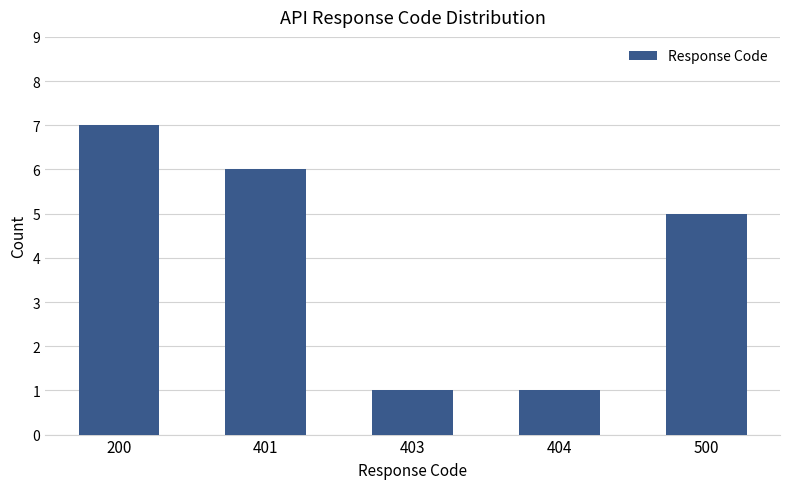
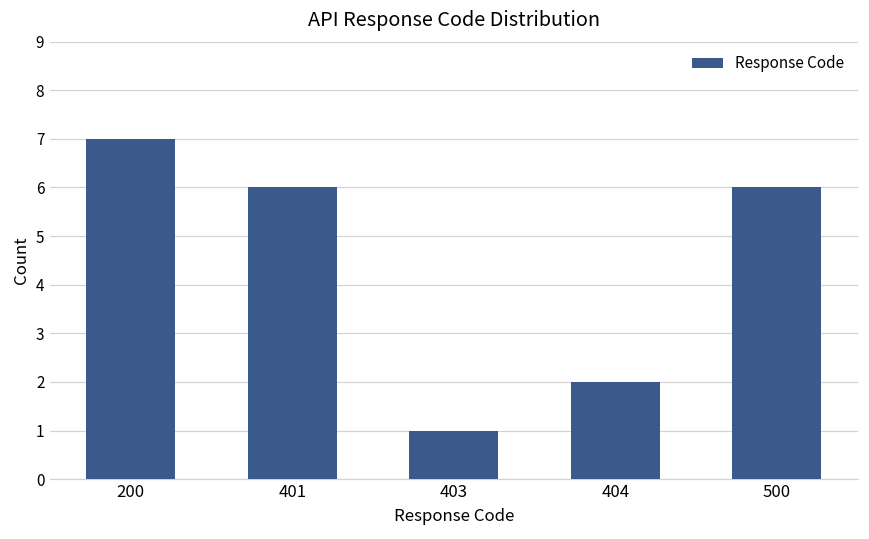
  {
    "200": 7,
    "401": 6,
    "403": 1,
-   "404": 1,
-   "500": 5
+   "404": 2,
+   "500": 6
  }
